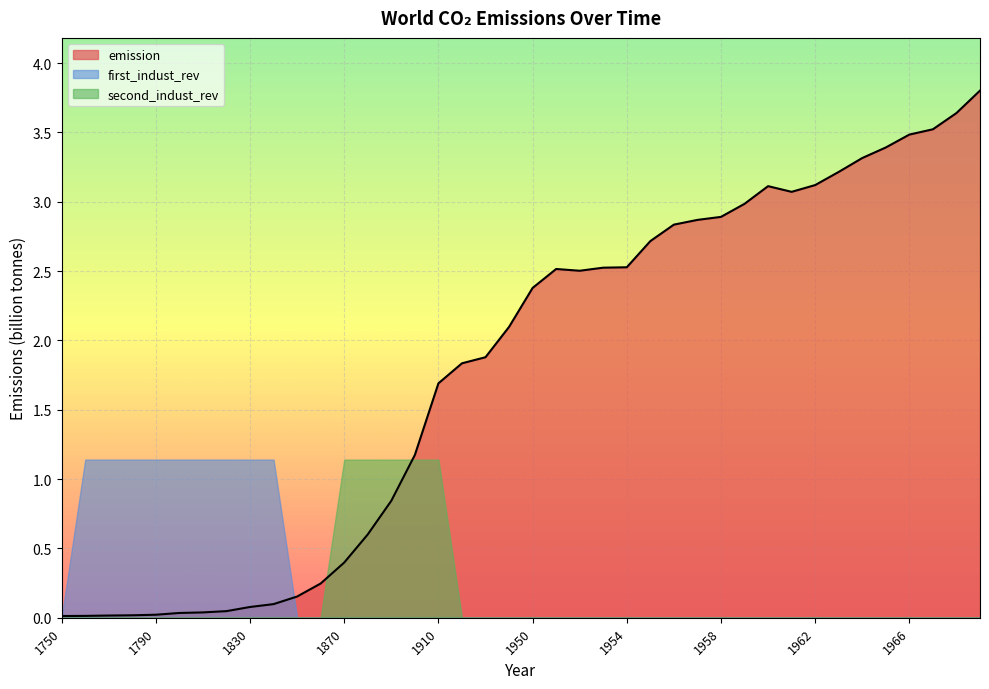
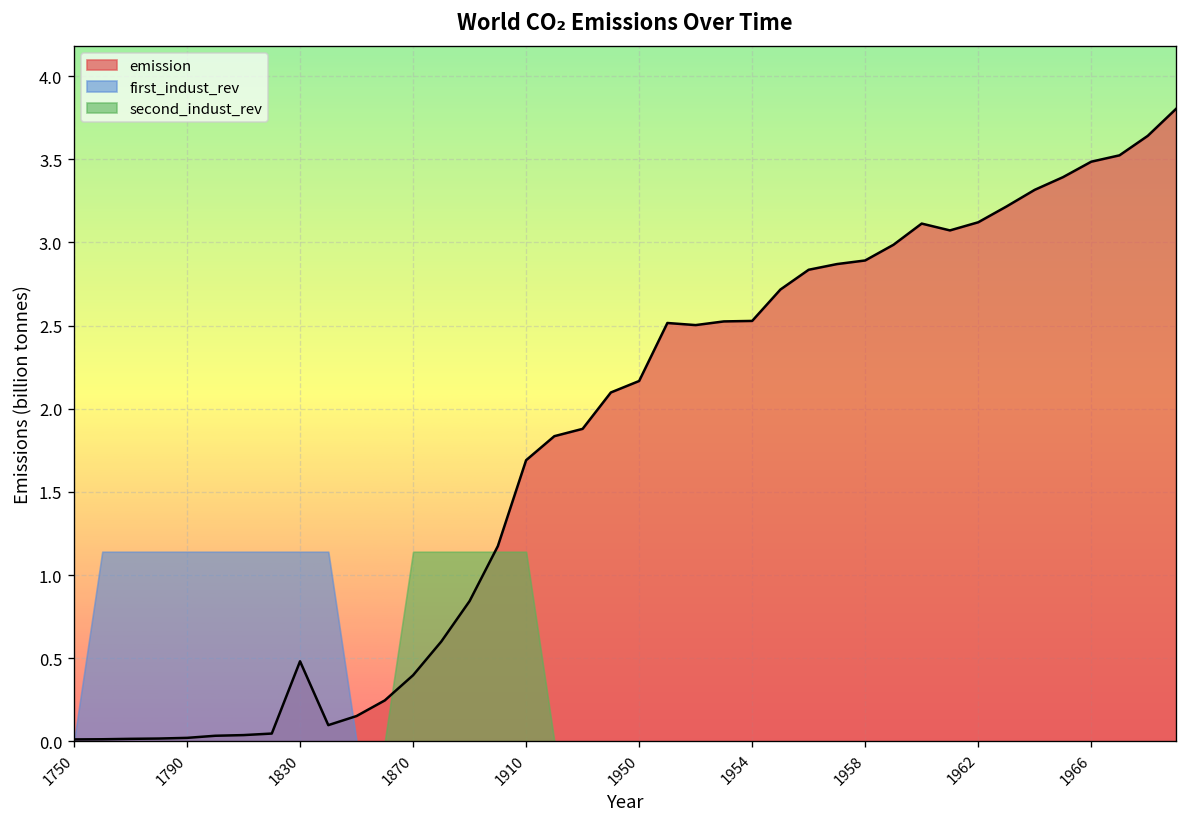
  {
    "emission": {
      "1790": 0.02,
-     "1830": 0.08,
+     "1830": 0.48,
      "1870": 0.40,
      "1910": 1.69,
-     "1950": 2.38,
+     "1950": 2.17,
      "1954": 2.53,
      "1958": 2.89,
      "1962": 3.12,
      "1966": 3.48
    },
    "first_indust_rev": {
      "1790": 1.14,
      "1830": 1.14,
      "1870": 0.00,
      "1910": 0.00
    },
    "second_indust_rev": {
      "1790": 0.00,
      "1830": 0.00,
      "1870": 1.14,
      "1910": 1.14
    }
  }
